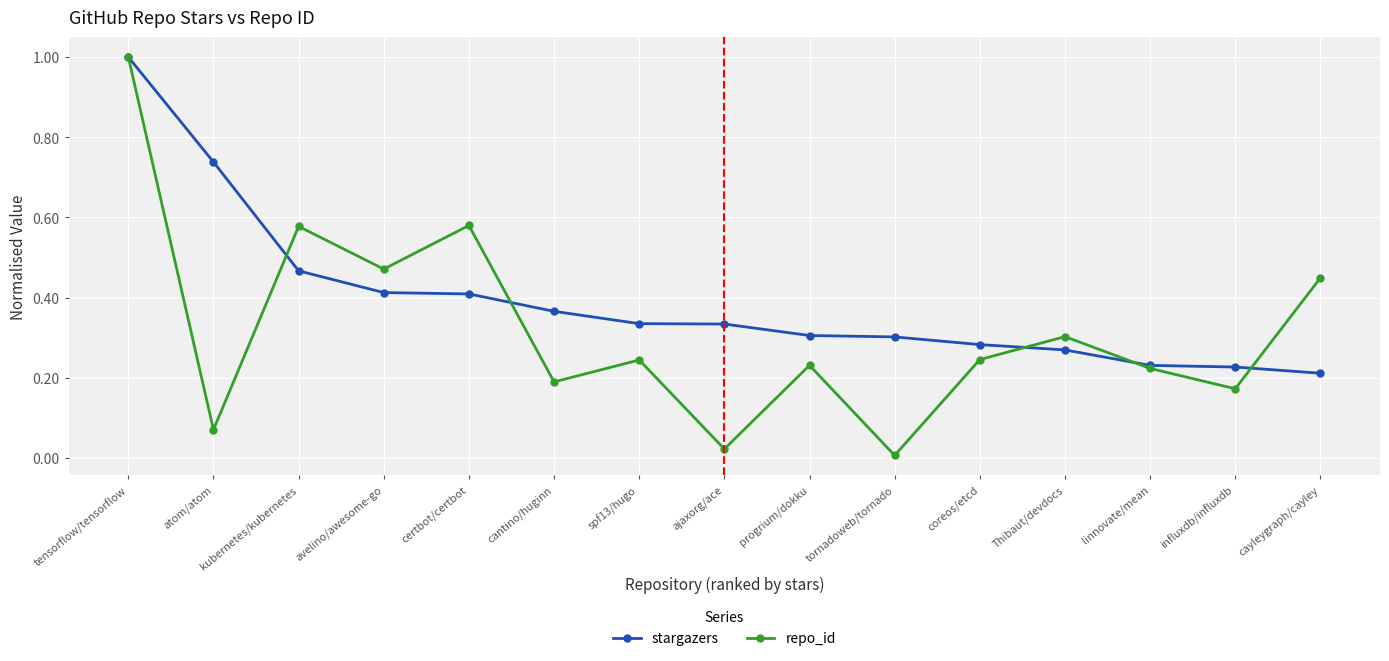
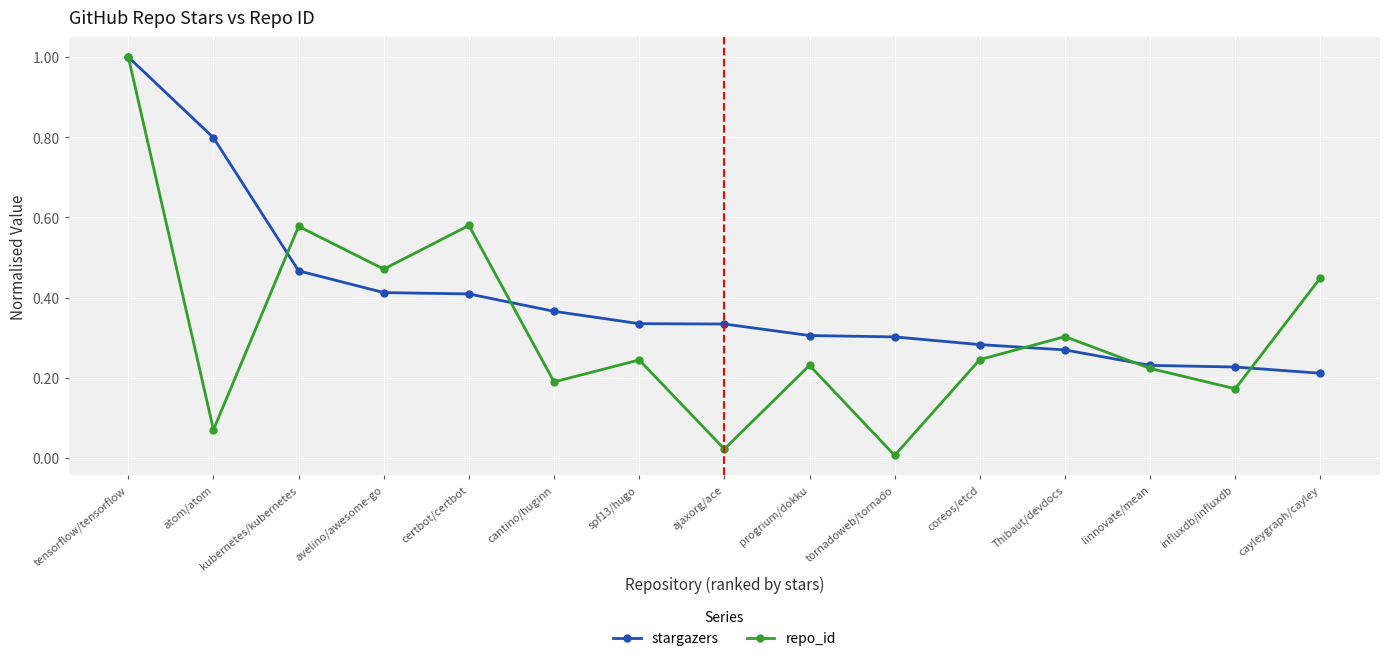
  {
    "stargazers": {
-     "atom/atom": 0.74,
+     "atom/atom": 0.80,
      "kubernetes/kubernetes": 0.47,
      "avelino/awesome-go": 0.41,
      "certbot/certbot": 0.41,
      "cantino/huginn": 0.37,
      "spf13/hugo": 0.34,
      "ajaxorg/ace": 0.33,
      "progrium/dokku": 0.31,
      "tornadoweb/tornado": 0.30,
      "coreos/etcd": 0.28,
      "Thibaut/devdocs": 0.27,
      "linnovate/mean": 0.23,
      "influxdb/influxdb": 0.23,
      "cayleygraph/cayley": 0.21
    },
    "repo_id": {
      "atom/atom": 0.07,
      "kubernetes/kubernetes": 0.58,
      "avelino/awesome-go": 0.47,
      "certbot/certbot": 0.58,
      "cantino/huginn": 0.19,
      "spf13/hugo": 0.24,
      "ajaxorg/ace": 0.02,
      "progrium/dokku": 0.23,
      "tornadoweb/tornado": 0.01,
      "coreos/etcd": 0.25,
      "Thibaut/devdocs": 0.30,
      "linnovate/mean": 0.22,
      "influxdb/influxdb": 0.17,
      "cayleygraph/cayley": 0.45
    }
  }
